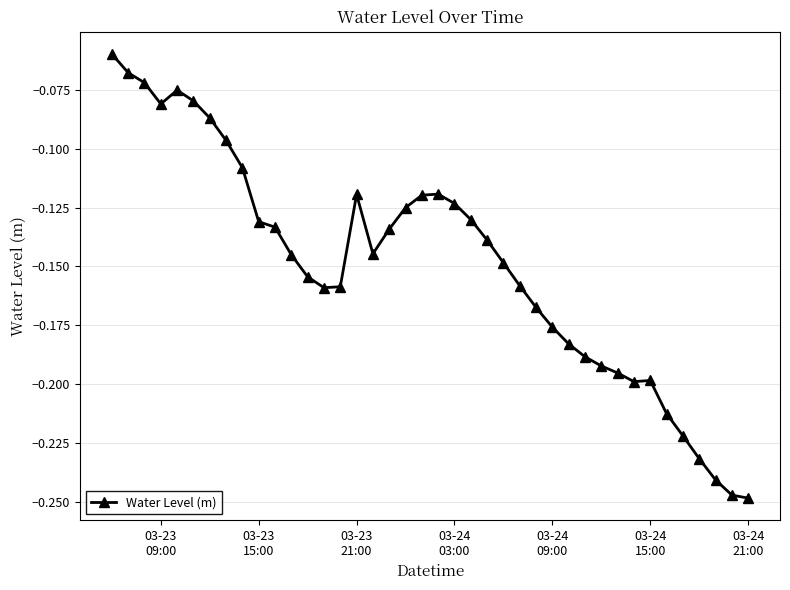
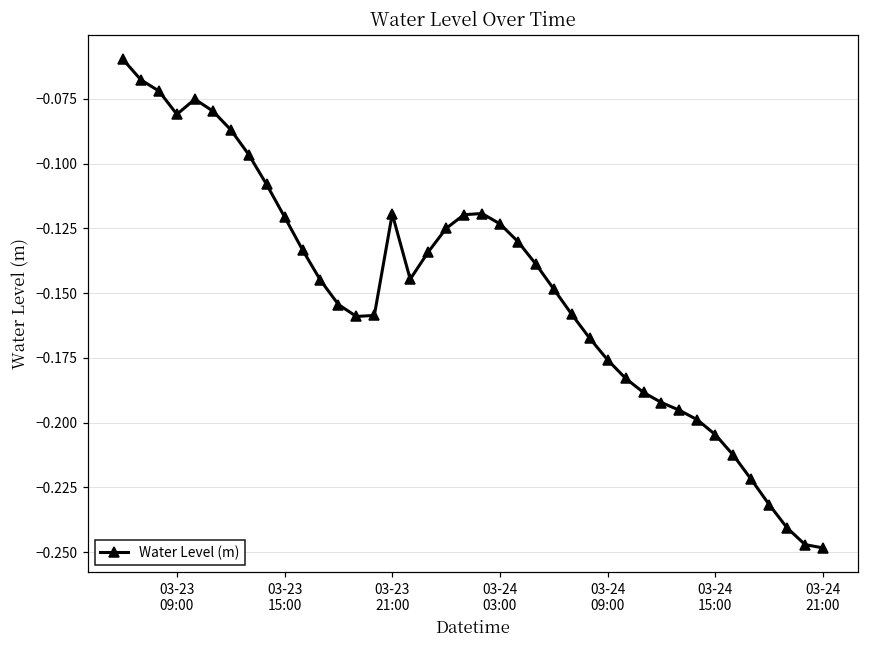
  {
    "03-23 09:00": -0.081,
-   "03-23 15:00": -0.131,
+   "03-23 15:00": -0.121,
    "03-23 21:00": -0.119,
    "03-24 03:00": -0.123,
    "03-24 09:00": -0.176,
-   "03-24 15:00": -0.198,
+   "03-24 15:00": -0.205,
    "03-24 21:00": -0.248
  }
